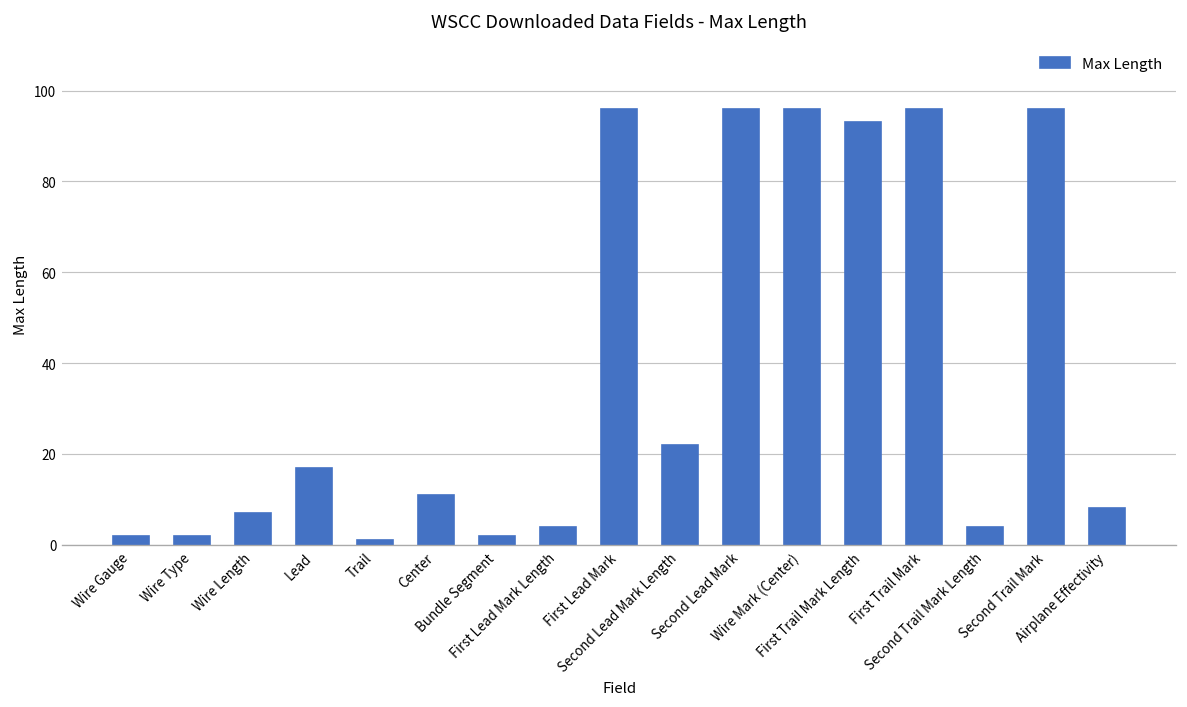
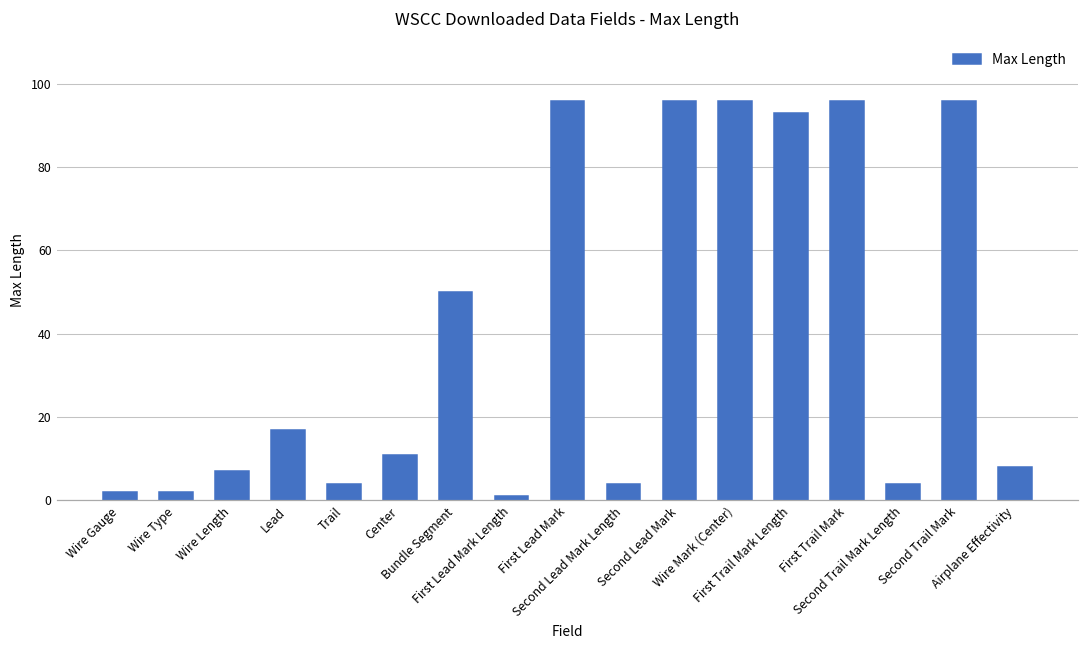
  {
    "Wire Gauge": 2,
    "Wire Type": 2,
    "Wire Length": 7,
    "Lead": 17,
-   "Trail": 1,
+   "Trail": 4,
    "Center": 11,
-   "Bundle Segment": 2,
-   "First Lead Mark Length": 4,
+   "Bundle Segment": 50,
+   "First Lead Mark Length": 1,
    "First Lead Mark": 96,
-   "Second Lead Mark Length": 22,
+   "Second Lead Mark Length": 4,
    "Second Lead Mark": 96,
    "Wire Mark (Center)": 96,
    "First Trail Mark Length": 93,
    "First Trail Mark": 96,
    "Second Trail Mark Length": 4,
    "Second Trail Mark": 96,
    "Airplane Effectivity": 8
  }
